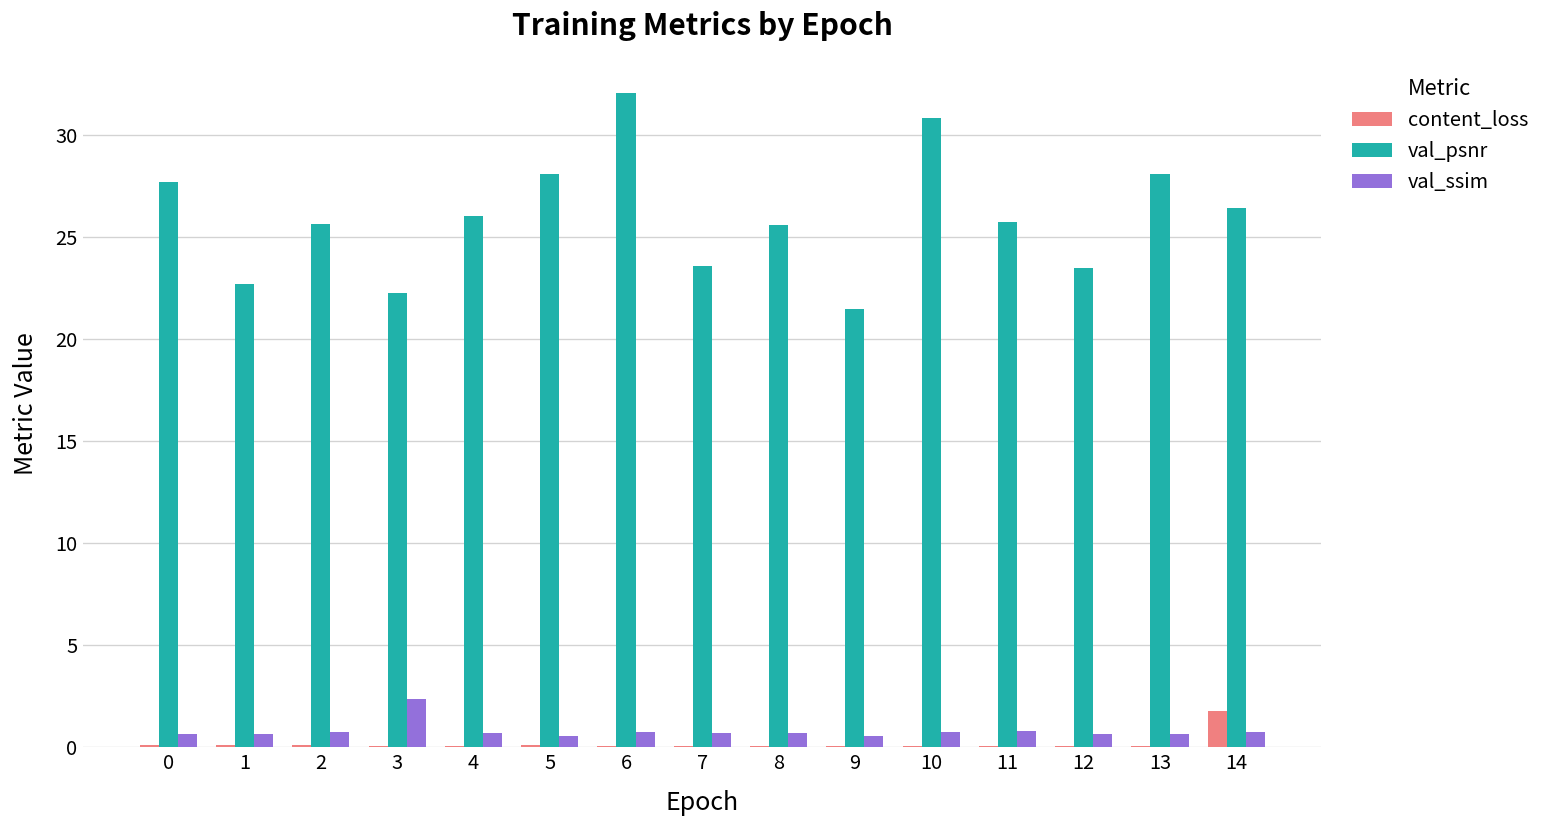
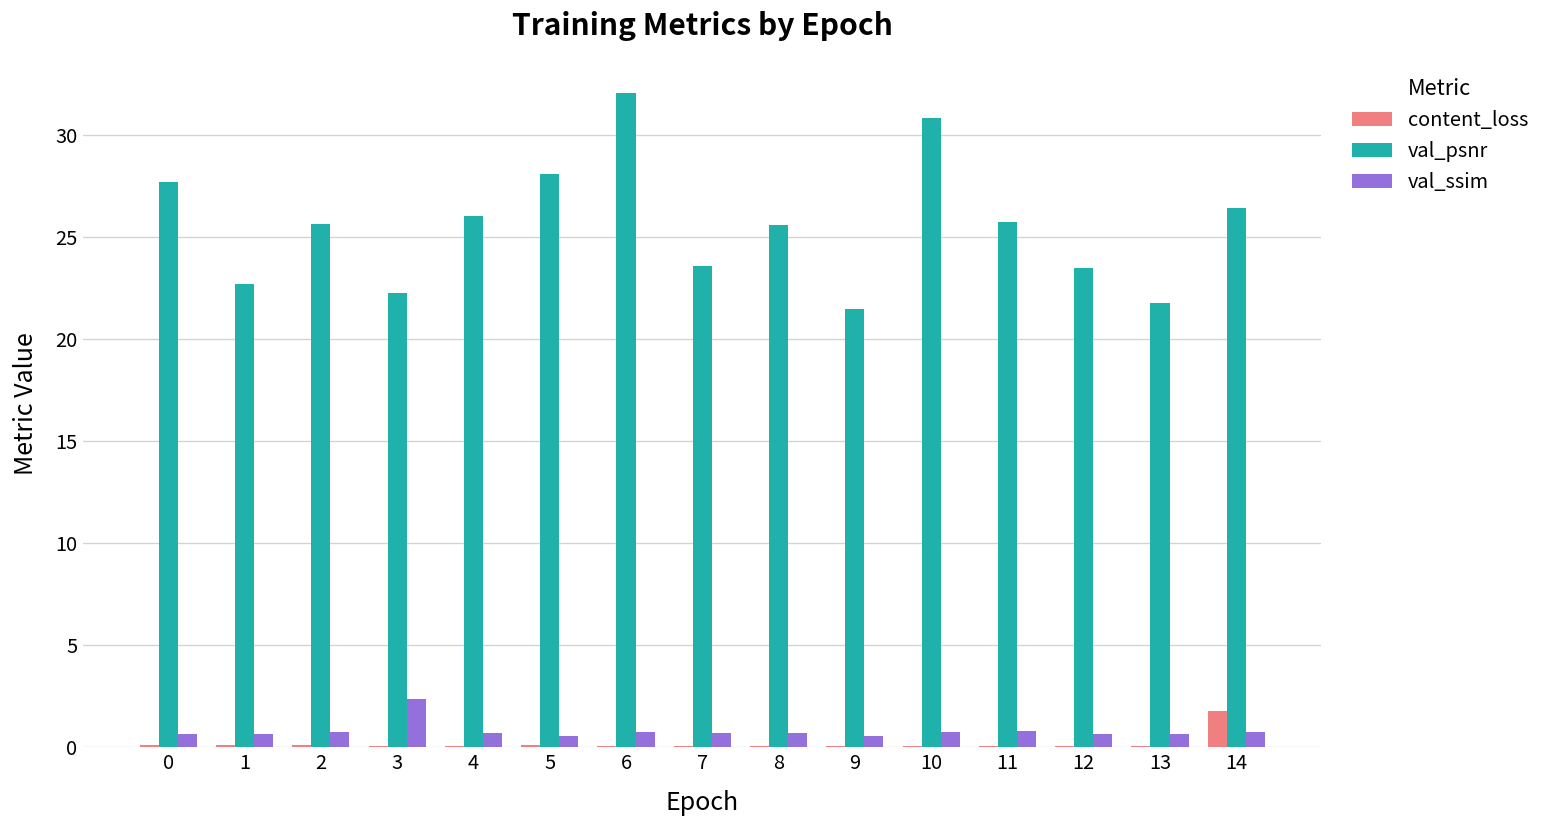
  {
    "content_loss": {
      "14": 1.7
    },
    "val_psnr": {
      "0": 27.7,
      "1": 22.7,
      "2": 25.6,
      "3": 22.3,
      "4": 26.0,
      "5": 28.1,
      "6": 32.1,
      "7": 23.6,
      "8": 25.6,
      "9": 21.5,
      "10": 30.8,
      "11": 25.7,
      "12": 23.5,
-     "13": 28.1,
+     "13": 21.8,
      "14": 26.4
    },
    "val_ssim": {
      "0": 0.6,
      "1": 0.6,
      "2": 0.7,
      "3": 2.3,
      "4": 0.7,
      "5": 0.5,
      "6": 0.7,
      "7": 0.7,
      "8": 0.7,
      "9": 0.5,
      "10": 0.7,
      "11": 0.8,
      "12": 0.6,
      "13": 0.6,
      "14": 0.7
    }
  }
